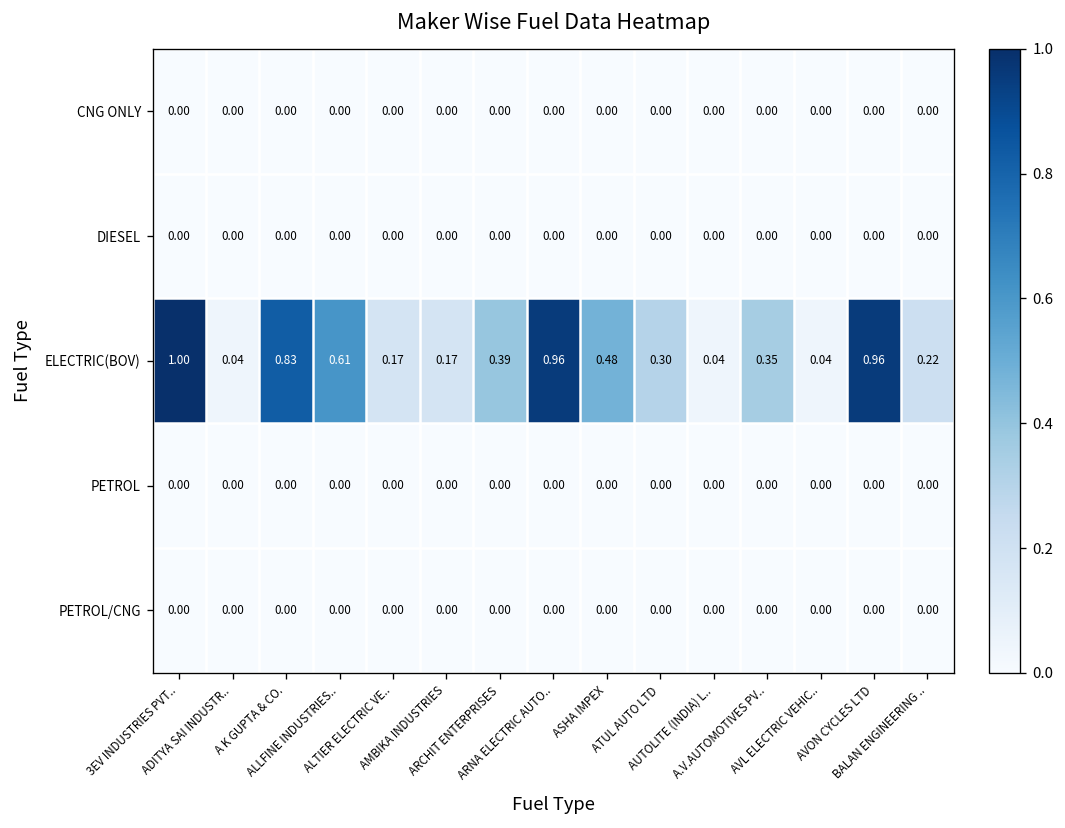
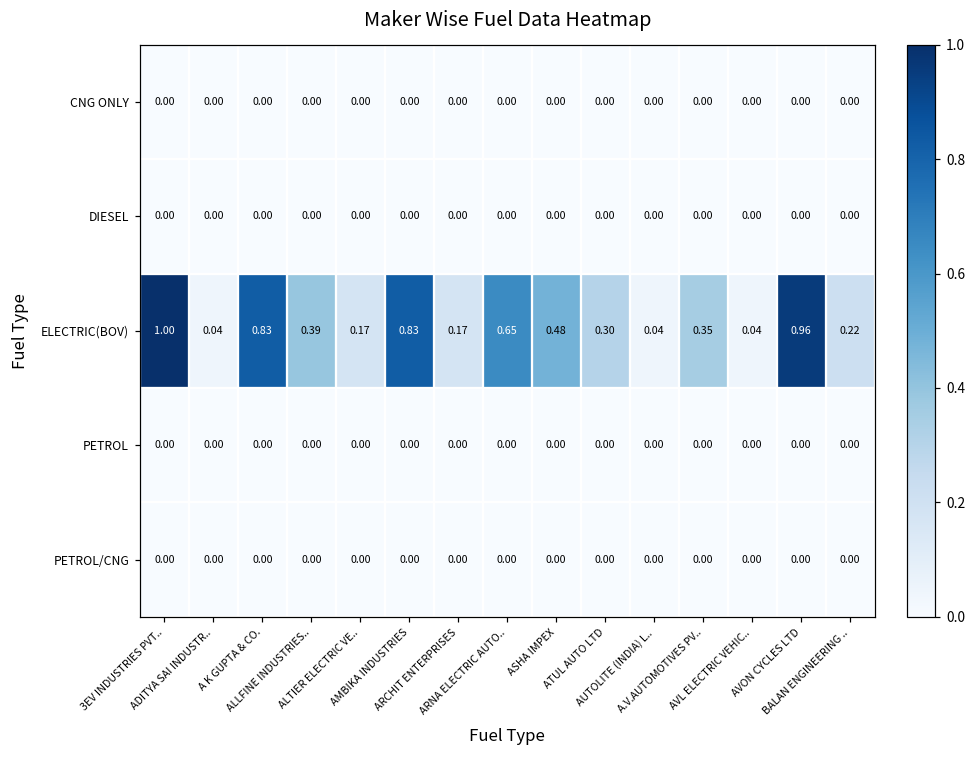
  {
    "CNG ONLY": {
      "3EV INDUSTRIES PVT..": 0.00,
      "ADITYA SAI INDUSTR..": 0.00,
      "A K GUPTA & CO.": 0.00,
      "ALLFINE INDUSTRIES..": 0.00,
      "ALTIER ELECTRIC VE..": 0.00,
      "AMBIKA INDUSTRIES": 0.00,
      "ARCHIT ENTERPRISES": 0.00,
      "ARNA ELECTRIC AUTO..": 0.00,
      "ASHA IMPEX": 0.00,
      "ATUL AUTO LTD": 0.00,
      "AUTOLITE (INDIA) L..": 0.00,
      "A.V.AUTOMOTIVES PV..": 0.00,
      "AVL ELECTRIC VEHIC..": 0.00,
      "AVON CYCLES LTD": 0.00,
      "BALAN ENGINEERING ..": 0.00
    },
    "DIESEL": {
      "3EV INDUSTRIES PVT..": 0.00,
      "ADITYA SAI INDUSTR..": 0.00,
      "A K GUPTA & CO.": 0.00,
      "ALLFINE INDUSTRIES..": 0.00,
      "ALTIER ELECTRIC VE..": 0.00,
      "AMBIKA INDUSTRIES": 0.00,
      "ARCHIT ENTERPRISES": 0.00,
      "ARNA ELECTRIC AUTO..": 0.00,
      "ASHA IMPEX": 0.00,
      "ATUL AUTO LTD": 0.00,
      "AUTOLITE (INDIA) L..": 0.00,
      "A.V.AUTOMOTIVES PV..": 0.00,
      "AVL ELECTRIC VEHIC..": 0.00,
      "AVON CYCLES LTD": 0.00,
      "BALAN ENGINEERING ..": 0.00
    },
    "ELECTRIC(BOV)": {
      "3EV INDUSTRIES PVT..": 1.00,
      "ADITYA SAI INDUSTR..": 0.04,
      "A K GUPTA & CO.": 0.83,
-     "ALLFINE INDUSTRIES..": 0.61,
+     "ALLFINE INDUSTRIES..": 0.39,
      "ALTIER ELECTRIC VE..": 0.17,
-     "AMBIKA INDUSTRIES": 0.17,
-     "ARCHIT ENTERPRISES": 0.39,
-     "ARNA ELECTRIC AUTO..": 0.96,
+     "AMBIKA INDUSTRIES": 0.83,
+     "ARCHIT ENTERPRISES": 0.17,
+     "ARNA ELECTRIC AUTO..": 0.65,
      "ASHA IMPEX": 0.48,
      "ATUL AUTO LTD": 0.30,
      "AUTOLITE (INDIA) L..": 0.04,
      "A.V.AUTOMOTIVES PV..": 0.35,
      "AVL ELECTRIC VEHIC..": 0.04,
      "AVON CYCLES LTD": 0.96,
      "BALAN ENGINEERING ..": 0.22
    },
    "PETROL": {
      "3EV INDUSTRIES PVT..": 0.00,
      "ADITYA SAI INDUSTR..": 0.00,
      "A K GUPTA & CO.": 0.00,
      "ALLFINE INDUSTRIES..": 0.00,
      "ALTIER ELECTRIC VE..": 0.00,
      "AMBIKA INDUSTRIES": 0.00,
      "ARCHIT ENTERPRISES": 0.00,
      "ARNA ELECTRIC AUTO..": 0.00,
      "ASHA IMPEX": 0.00,
      "ATUL AUTO LTD": 0.00,
      "AUTOLITE (INDIA) L..": 0.00,
      "A.V.AUTOMOTIVES PV..": 0.00,
      "AVL ELECTRIC VEHIC..": 0.00,
      "AVON CYCLES LTD": 0.00,
      "BALAN ENGINEERING ..": 0.00
    },
    "PETROL/CNG": {
      "3EV INDUSTRIES PVT..": 0.00,
      "ADITYA SAI INDUSTR..": 0.00,
      "A K GUPTA & CO.": 0.00,
      "ALLFINE INDUSTRIES..": 0.00,
      "ALTIER ELECTRIC VE..": 0.00,
      "AMBIKA INDUSTRIES": 0.00,
      "ARCHIT ENTERPRISES": 0.00,
      "ARNA ELECTRIC AUTO..": 0.00,
      "ASHA IMPEX": 0.00,
      "ATUL AUTO LTD": 0.00,
      "AUTOLITE (INDIA) L..": 0.00,
      "A.V.AUTOMOTIVES PV..": 0.00,
      "AVL ELECTRIC VEHIC..": 0.00,
      "AVON CYCLES LTD": 0.00,
      "BALAN ENGINEERING ..": 0.00
    }
  }
